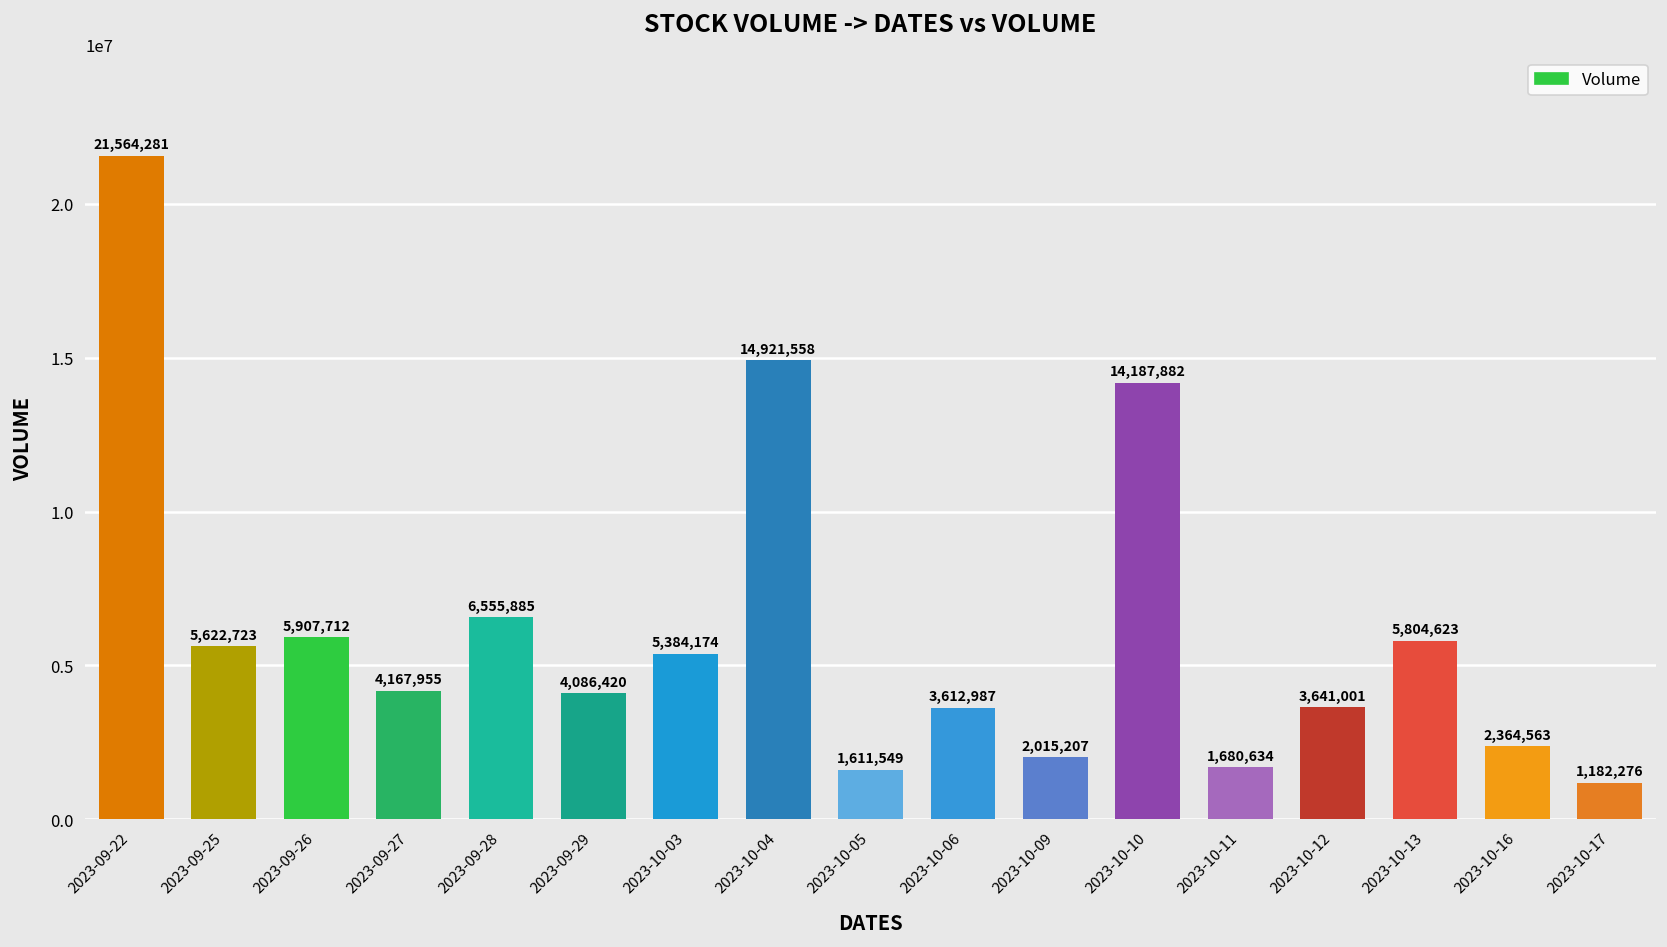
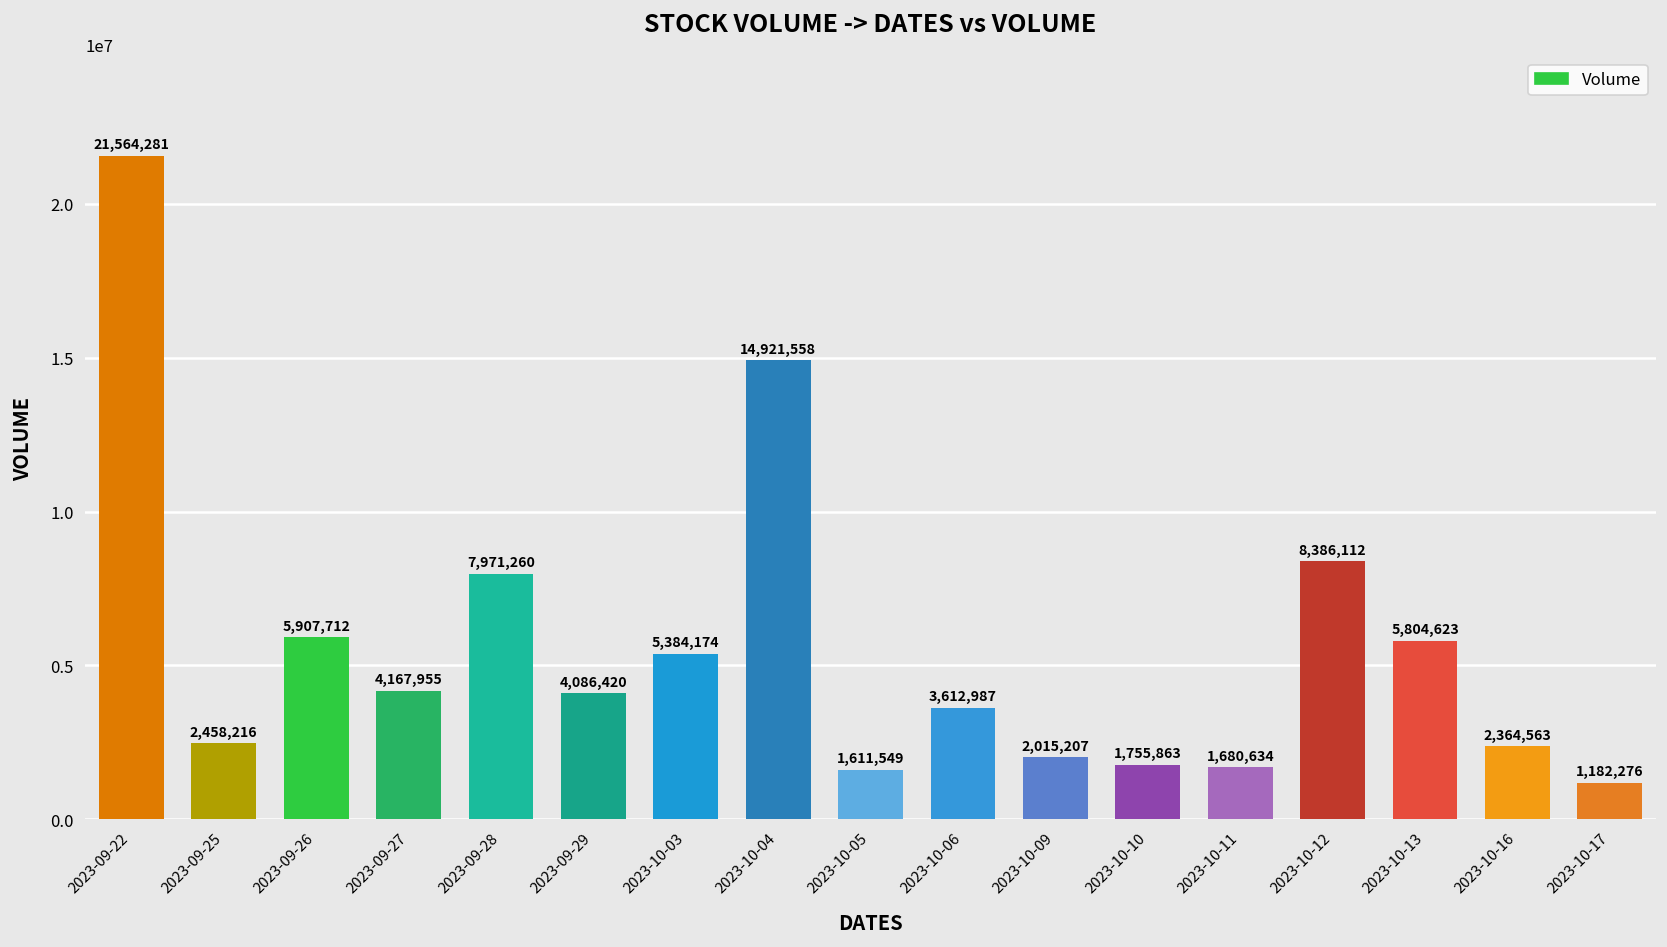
  {
    "2023-09-22": "21,564,281",
-   "2023-09-25": "5,622,723",
+   "2023-09-25": "2,458,216",
    "2023-09-26": "5,907,712",
    "2023-09-27": "4,167,955",
-   "2023-09-28": "6,555,885",
+   "2023-09-28": "7,971,260",
    "2023-09-29": "4,086,420",
    "2023-10-03": "5,384,174",
    "2023-10-04": "14,921,558",
    "2023-10-05": "1,611,549",
    "2023-10-06": "3,612,987",
    "2023-10-09": "2,015,207",
-   "2023-10-10": "14,187,882",
+   "2023-10-10": "1,755,863",
    "2023-10-11": "1,680,634",
-   "2023-10-12": "3,641,001",
+   "2023-10-12": "8,386,112",
    "2023-10-13": "5,804,623",
    "2023-10-16": "2,364,563",
    "2023-10-17": "1,182,276"
  }
